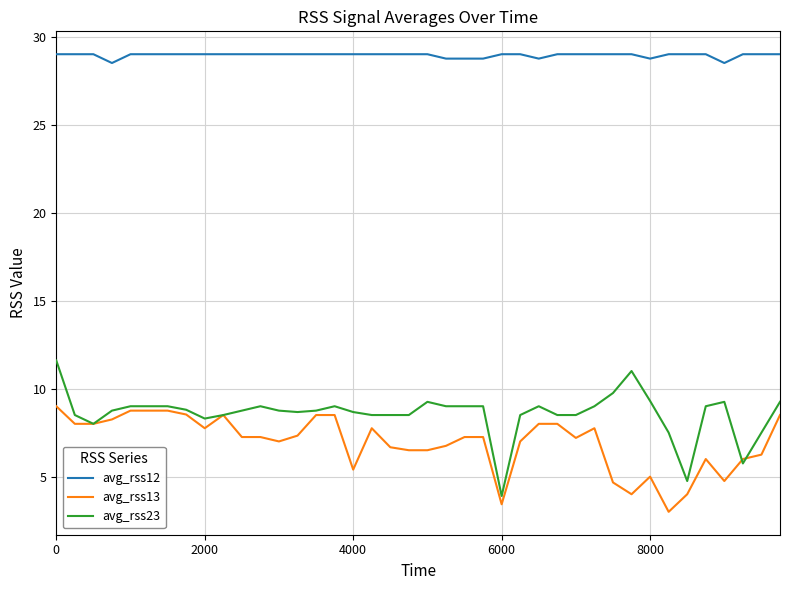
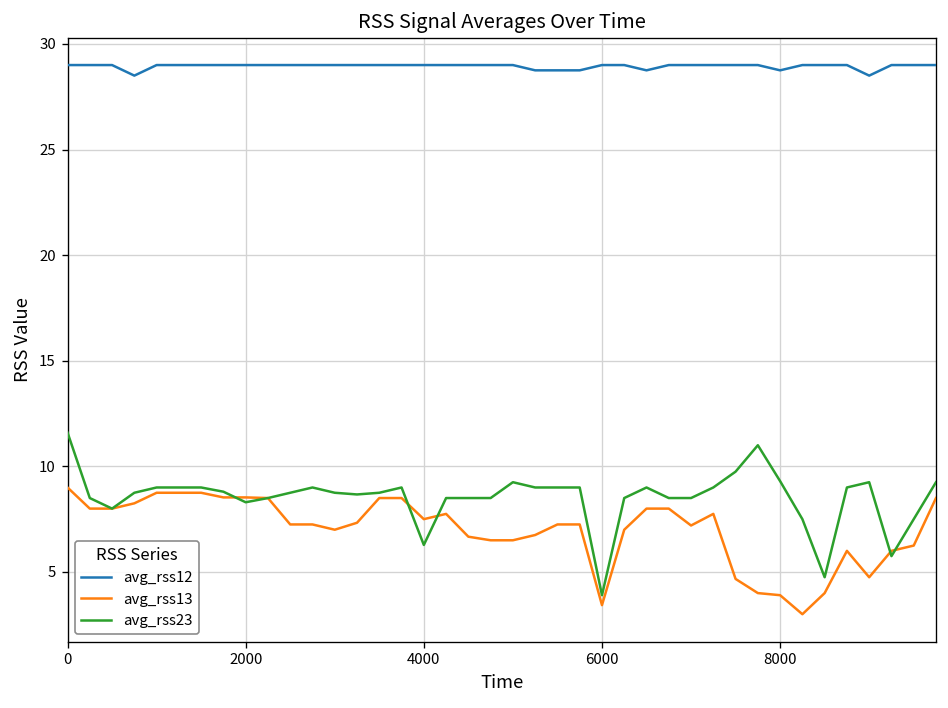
  {
    "avg_rss12": {
      "0": 29.0,
      "2000": 29.0,
      "4000": 29.0,
      "6000": 29.0,
      "8000": 28.8
    },
    "avg_rss13": {
      "0": 9.0,
-     "2000": 7.8,
-     "4000": 5.4,
+     "2000": 8.5,
+     "4000": 7.5,
      "6000": 3.4,
-     "8000": 5.0
+     "8000": 3.9
    },
    "avg_rss23": {
      "0": 11.6,
      "2000": 8.3,
-     "4000": 8.7,
+     "4000": 6.3,
      "6000": 3.9,
      "8000": 9.3
    }
  }
